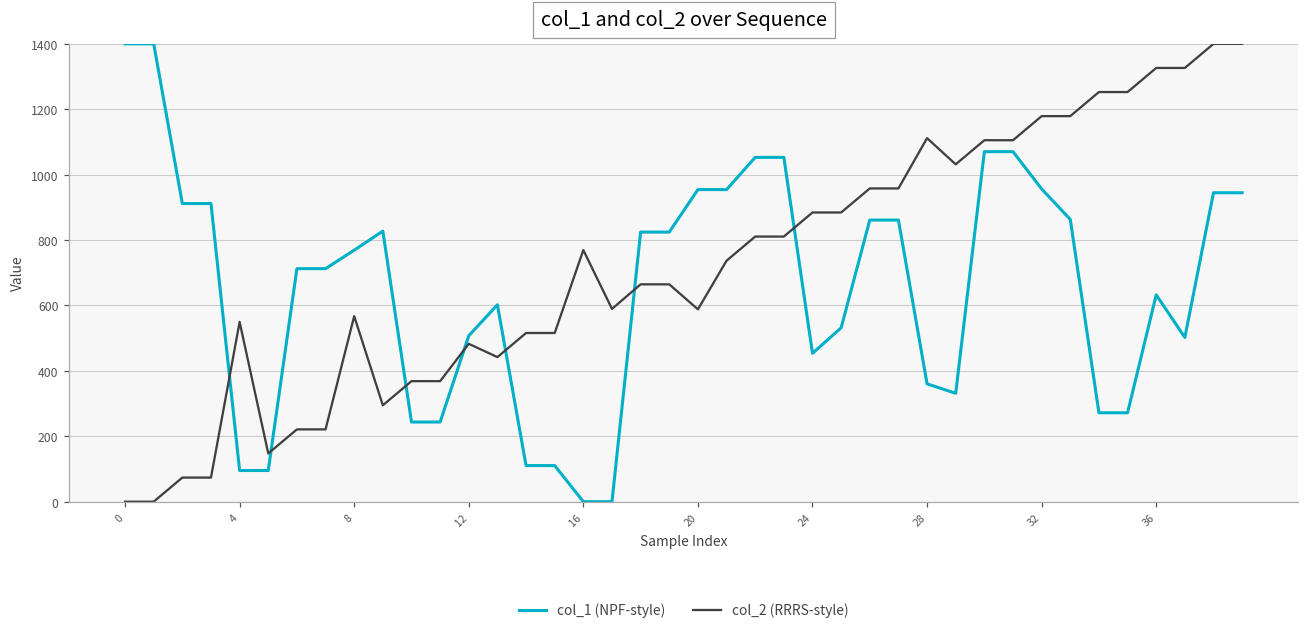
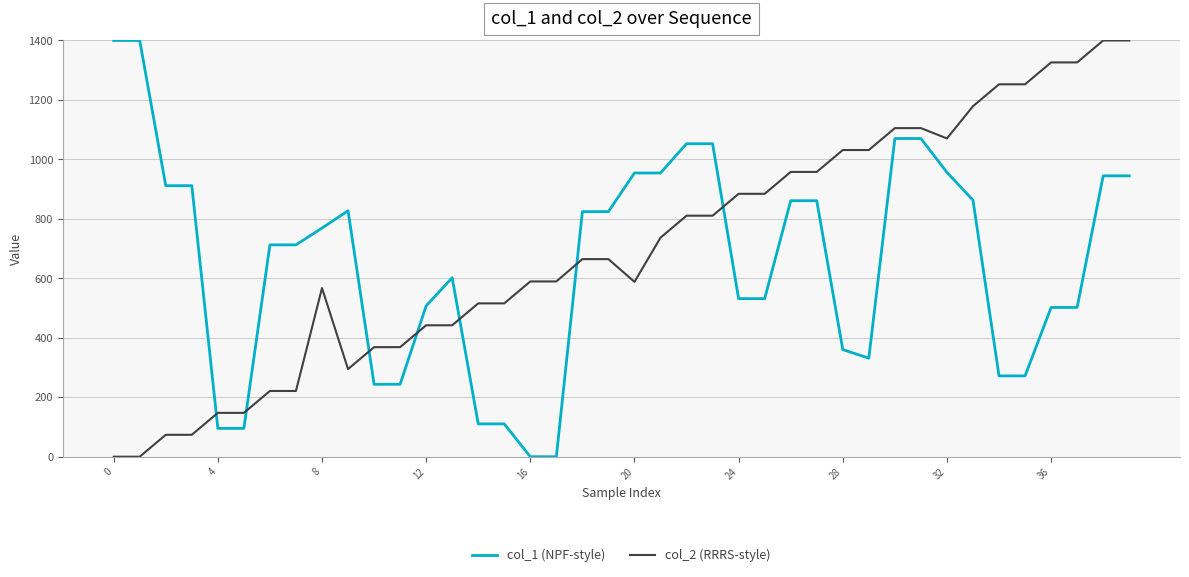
  {
    "col_1 (NPF-style)": {
      "0": 1400,
      "4": 100,
      "8": 770,
      "12": 510,
      "16": 0,
      "20": 950,
-     "24": 450,
+     "24": 530,
      "28": 360,
      "32": 960,
-     "36": 630
+     "36": 500
    },
    "col_2 (RRRS-style)": {
      "0": 0,
-     "4": 550,
+     "4": 150,
      "8": 570,
-     "12": 480,
-     "16": 770,
+     "12": 440,
+     "16": 590,
      "20": 590,
      "24": 880,
-     "28": 1110,
-     "32": 1180,
+     "28": 1030,
+     "32": 1070,
      "36": 1330
    }
  }
